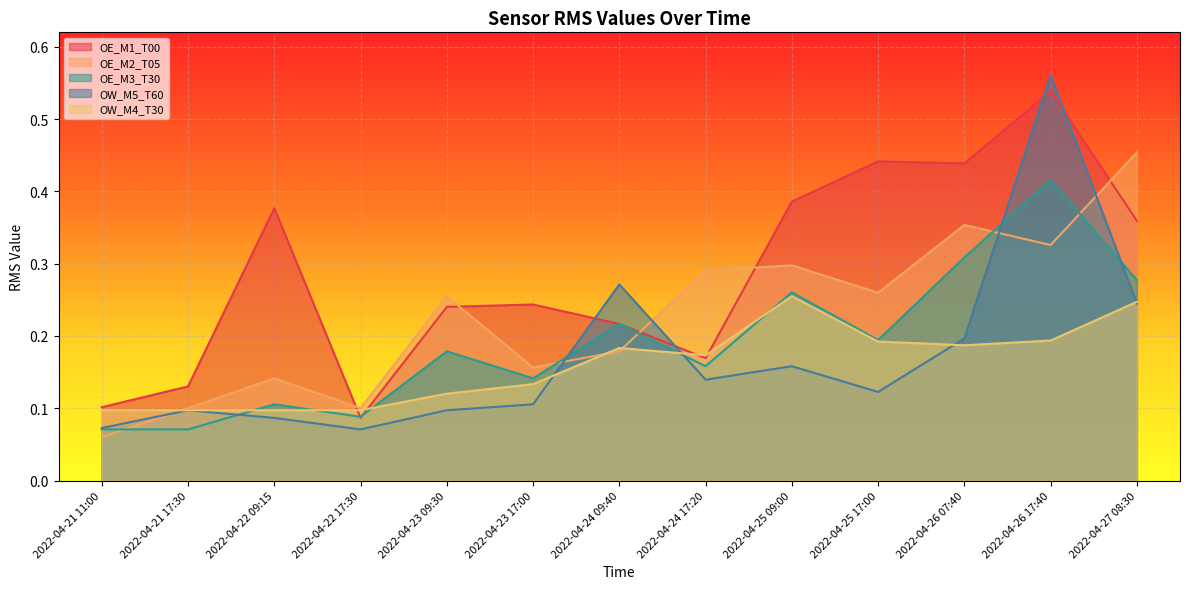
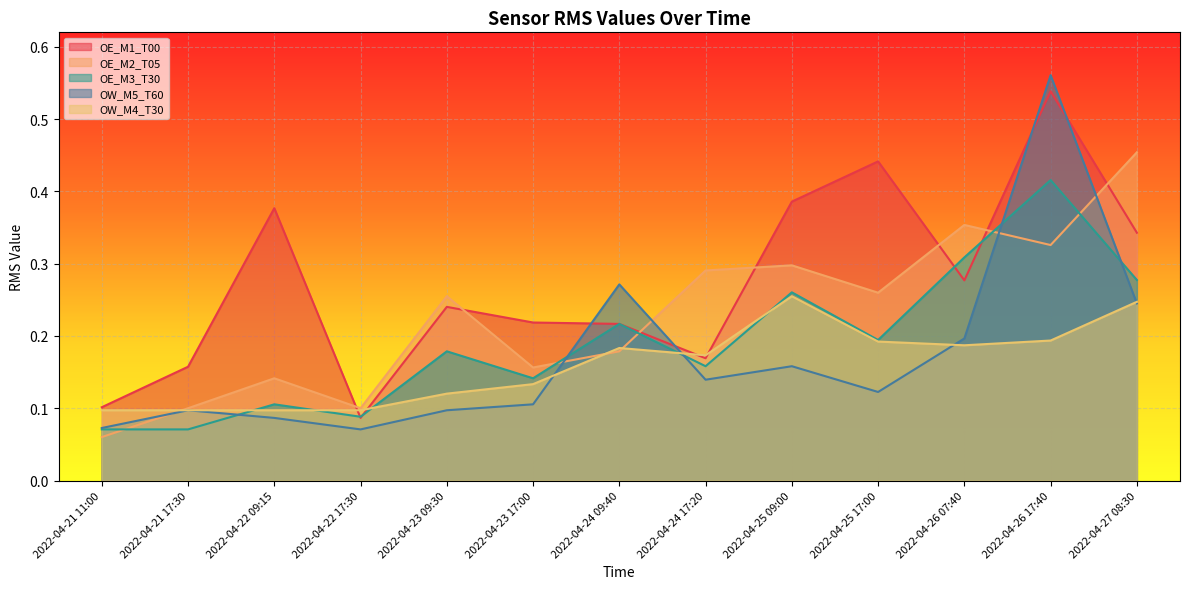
  {
    "OE_M1_T00": {
      "2022-04-21 11:00": 0.10,
-     "2022-04-21 17:30": 0.13,
+     "2022-04-21 17:30": 0.16,
      "2022-04-22 09:15": 0.38,
      "2022-04-23 09:30": 0.24,
-     "2022-04-23 17:00": 0.24,
+     "2022-04-23 17:00": 0.22,
      "2022-04-24 17:20": 0.17,
      "2022-04-25 09:00": 0.39,
      "2022-04-25 17:00": 0.44,
-     "2022-04-26 07:40": 0.44,
+     "2022-04-26 07:40": 0.28,
      "2022-04-26 17:40": 0.54,
-     "2022-04-27 08:30": 0.36
+     "2022-04-27 08:30": 0.34
    }
  }
